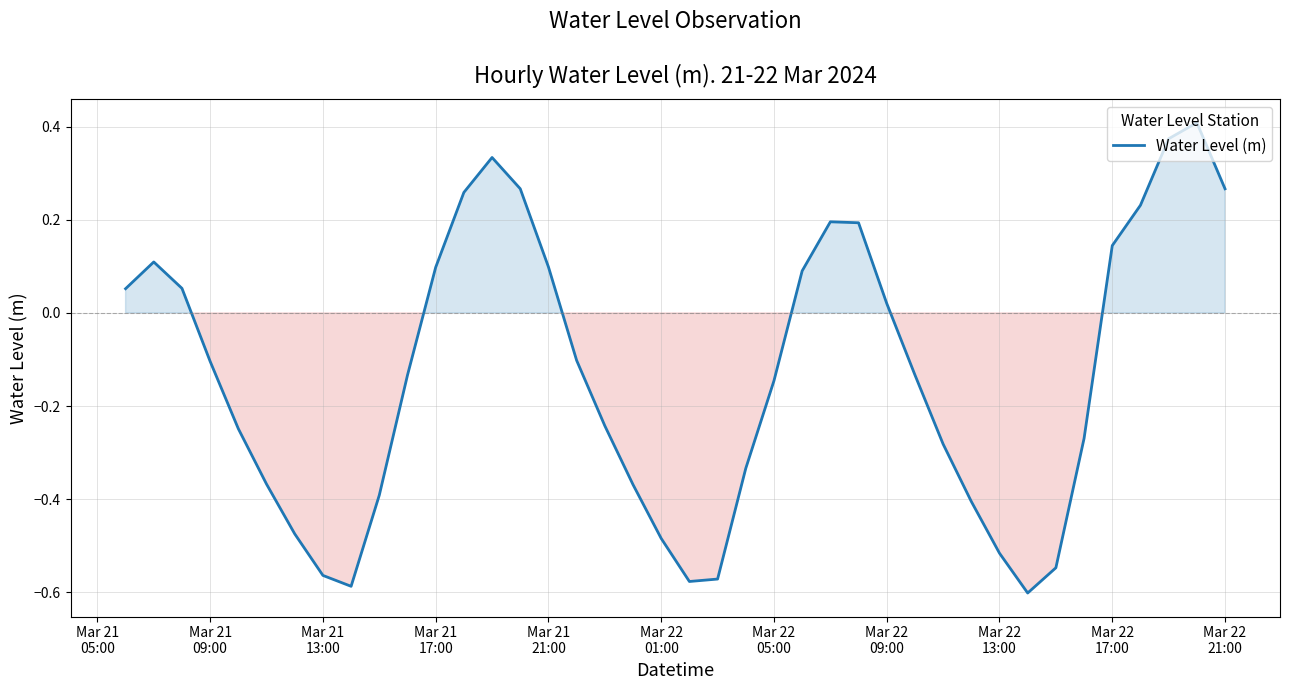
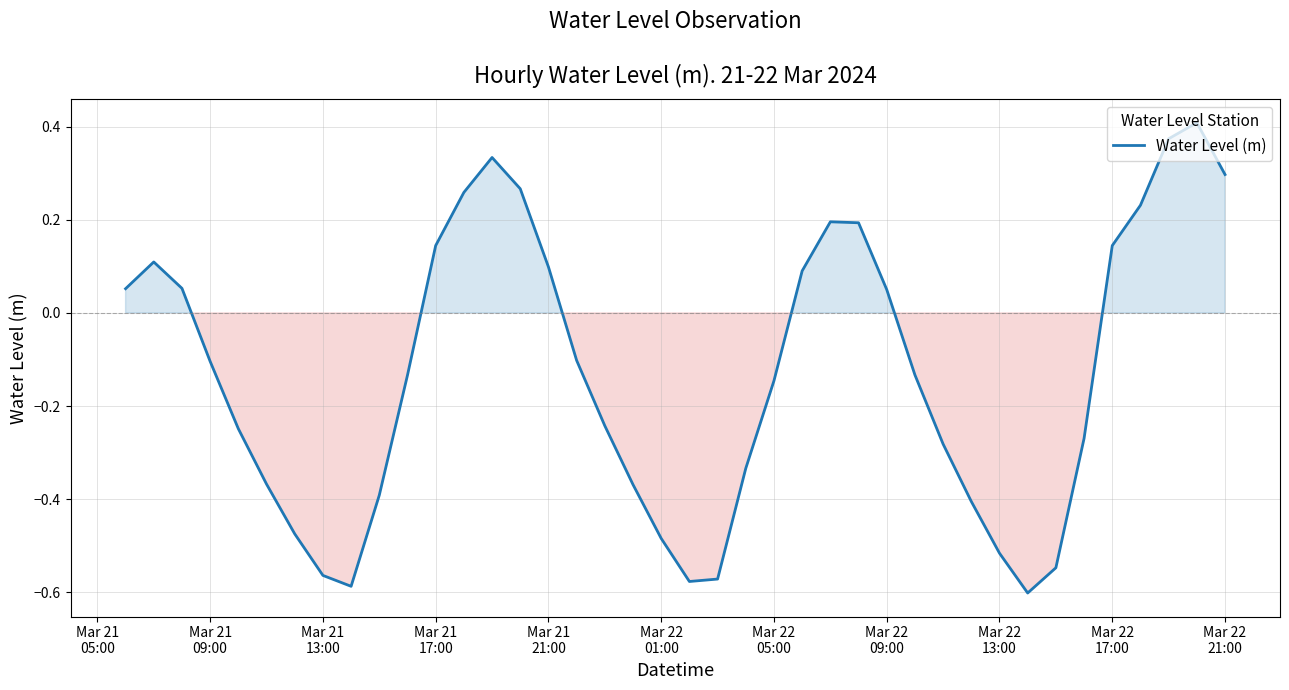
  {
    "Mar 21 09:00": -0.10,
    "Mar 21 13:00": -0.56,
-   "Mar 21 17:00": 0.10,
+   "Mar 21 17:00": 0.14,
    "Mar 21 21:00": 0.10,
    "Mar 22 01:00": -0.48,
    "Mar 22 05:00": -0.15,
-   "Mar 22 09:00": 0.02,
+   "Mar 22 09:00": 0.05,
    "Mar 22 13:00": -0.52,
    "Mar 22 17:00": 0.14,
-   "Mar 22 21:00": 0.27
+   "Mar 22 21:00": 0.30
  }
